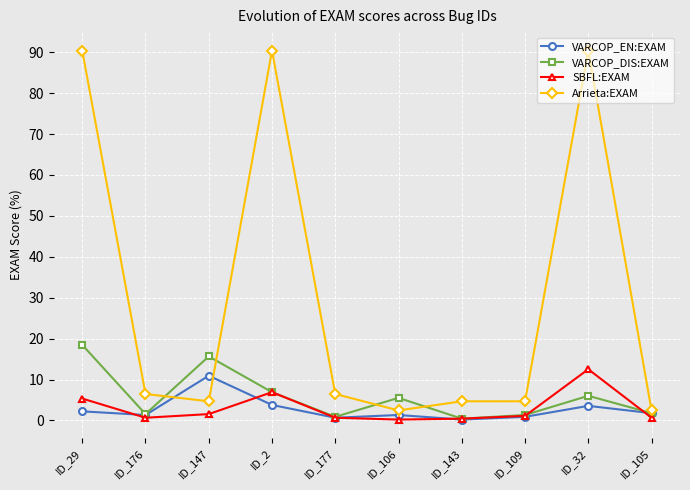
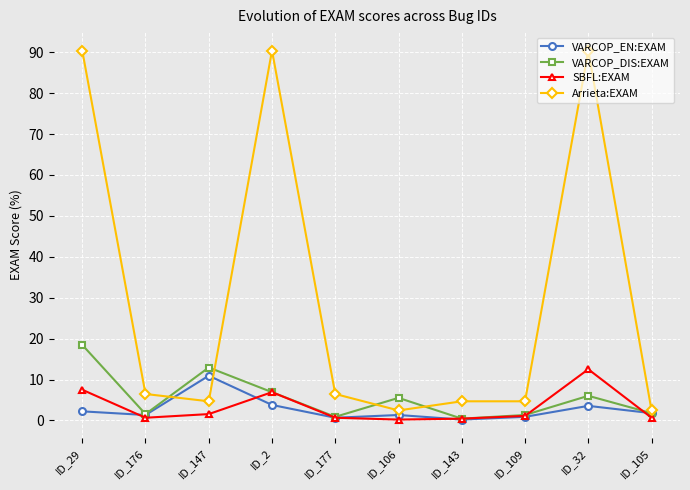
  {
    "VARCOP_EN:EXAM": {
      "ID_29": 2,
      "ID_147": 11,
      "ID_2": 4,
      "ID_106": 1,
      "ID_32": 4
    },
    "VARCOP_DIS:EXAM": {
      "ID_29": 18,
-     "ID_147": 16,
+     "ID_147": 13,
      "ID_106": 6,
      "ID_32": 6
    },
    "SBFL:EXAM": {
-     "ID_29": 5,
+     "ID_29": 8,
      "ID_176": 1,
      "ID_147": 2,
      "ID_106": 0,
      "ID_32": 13,
      "ID_105": 1
    },
    "Arrieta:EXAM": {
      "ID_29": 90,
      "ID_176": 6,
      "ID_147": 5,
      "ID_2": 90,
      "ID_177": 6,
      "ID_106": 2,
      "ID_143": 5,
      "ID_109": 5,
      "ID_105": 2
    }
  }
